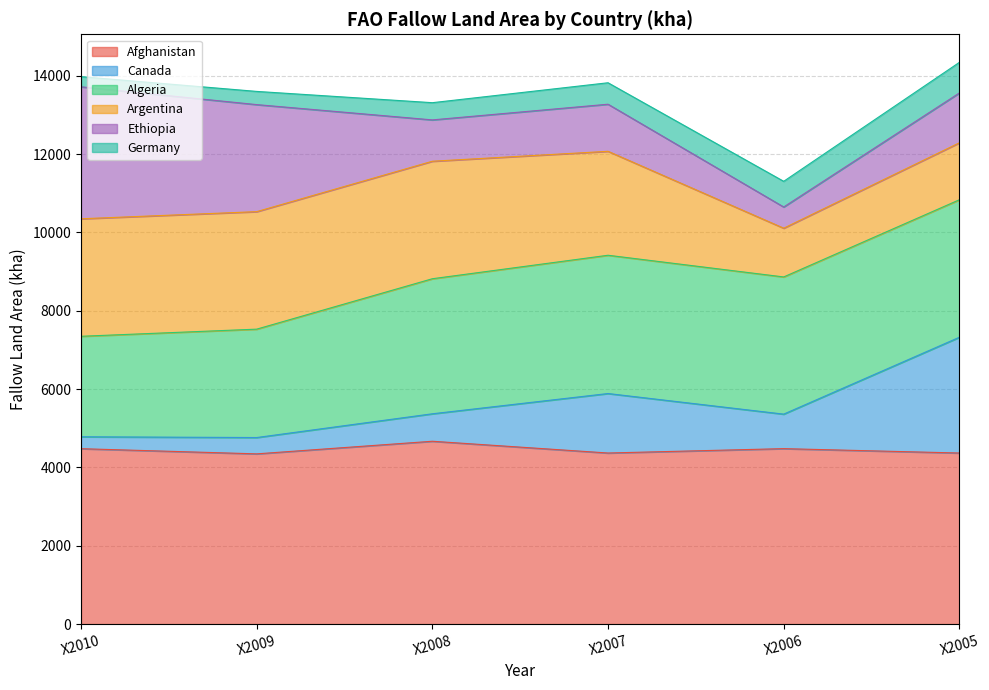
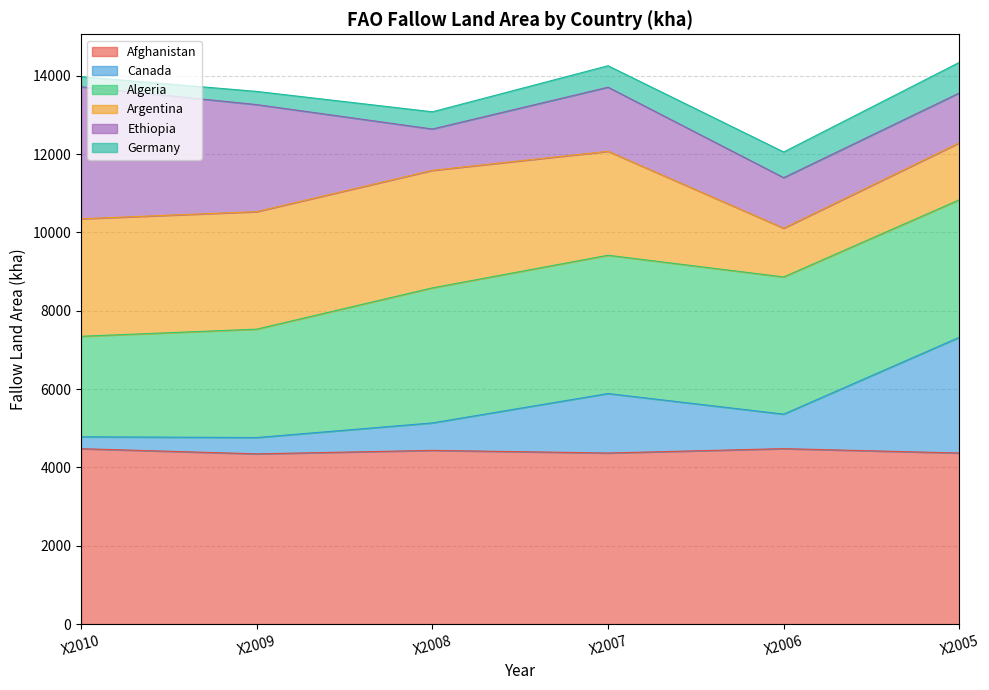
  {
    "Afghanistan": {
      "X2010": 4500,
      "X2009": 4300,
-     "X2008": 4700,
+     "X2008": 4400,
      "X2007": 4400,
      "X2006": 4500,
      "X2005": 4400
    },
    "Canada": {
      "X2010": 300,
      "X2009": 400,
      "X2008": 700,
      "X2007": 1500,
      "X2006": 900,
      "X2005": 3000
    },
    "Argentina": {
      "X2010": 3000,
      "X2009": 3000,
      "X2008": 3000,
      "X2007": 2700,
      "X2006": 1200,
      "X2005": 1500
    },
    "Ethiopia": {
      "X2010": 3400,
      "X2009": 2700,
      "X2008": 1100,
-     "X2007": 1200,
-     "X2006": 500,
+     "X2007": 1600,
+     "X2006": 1300,
      "X2005": 1300
    }
  }
